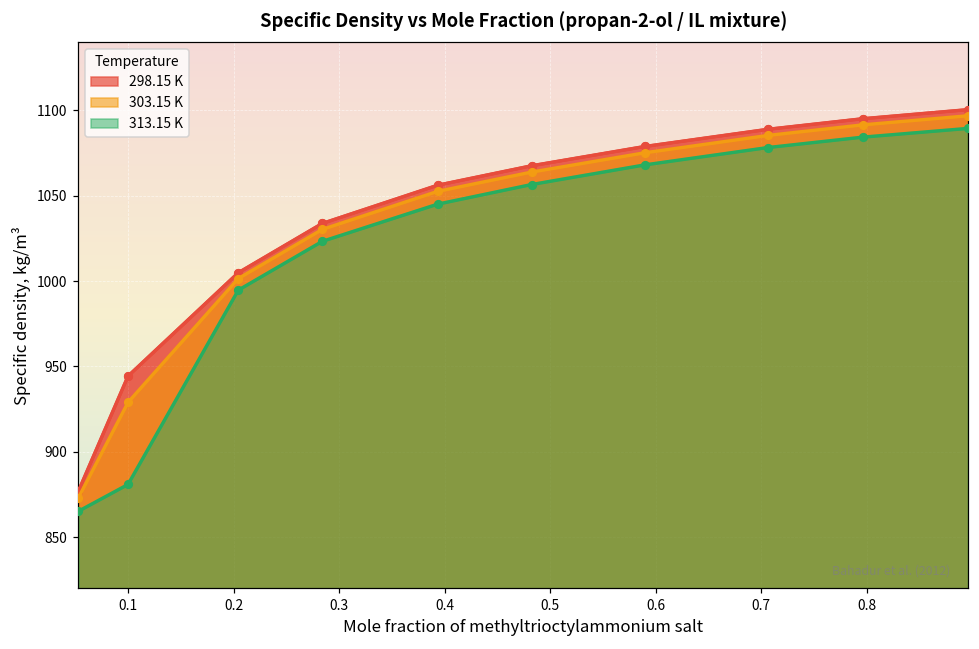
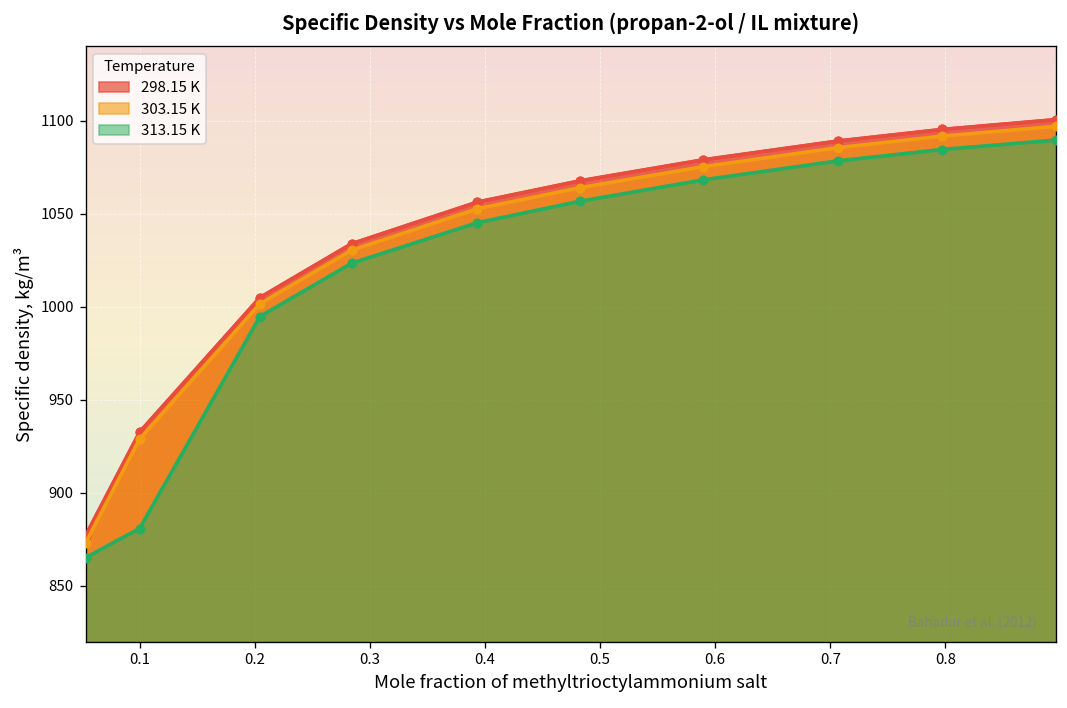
  {
    "298.15 K": {
-     "0.1": 944
+     "0.1": 933
    },
    "303.15 K": {
      "0.1": 929
    },
    "313.15 K": {
      "0.1": 881
    }
  }
